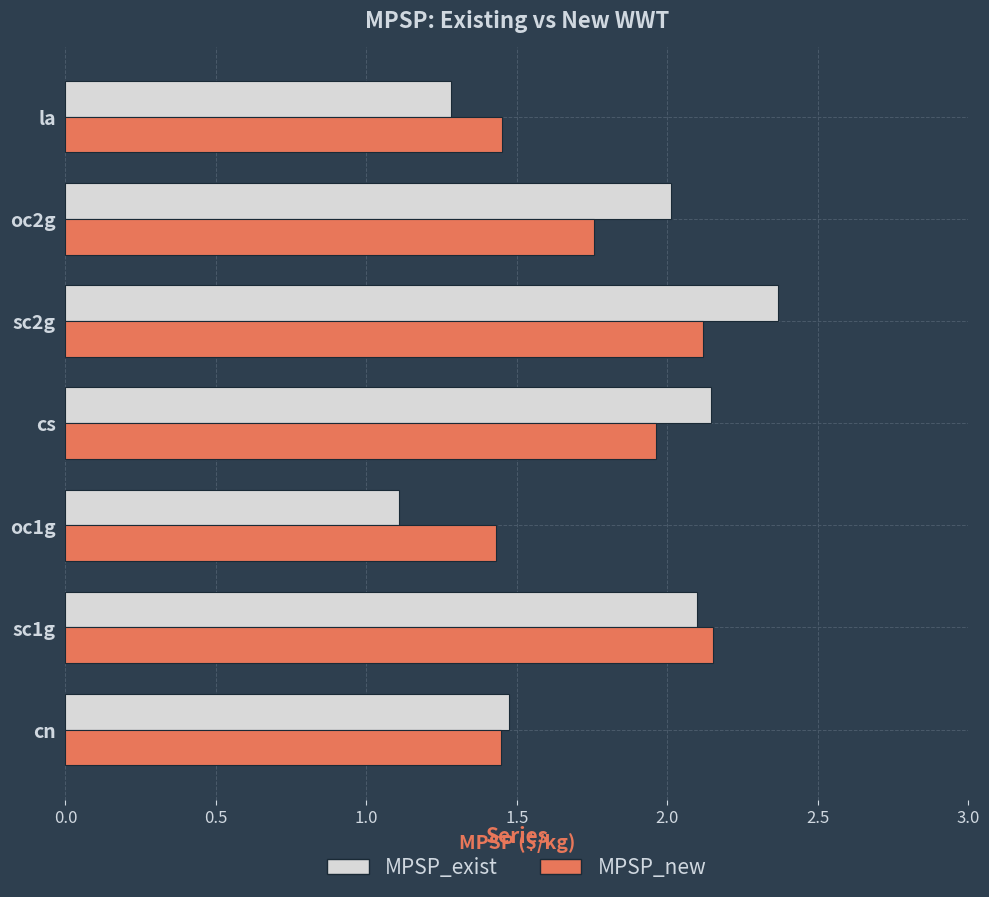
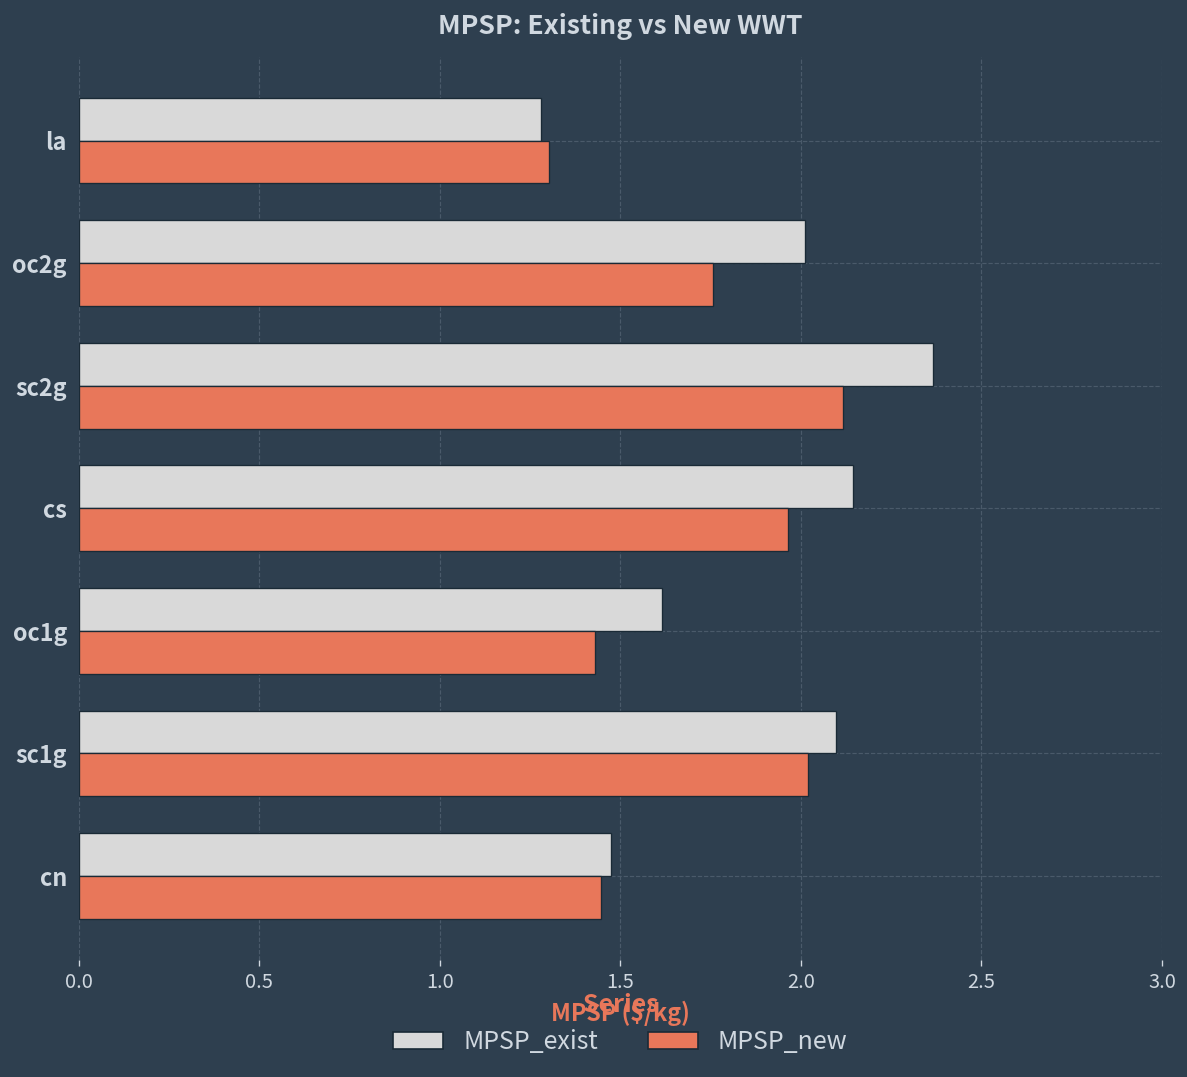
  {
    "MPSP_exist": {
      "la": 1.28,
      "oc2g": 2.01,
      "sc2g": 2.37,
      "cs": 2.14,
-     "oc1g": 1.11,
+     "oc1g": 1.62,
      "sc1g": 2.10,
      "cn": 1.47
    },
    "MPSP_new": {
-     "la": 1.45,
+     "la": 1.30,
      "oc2g": 1.76,
      "sc2g": 2.12,
      "cs": 1.96,
      "oc1g": 1.43,
-     "sc1g": 2.15,
+     "sc1g": 2.02,
      "cn": 1.45
    }
  }
